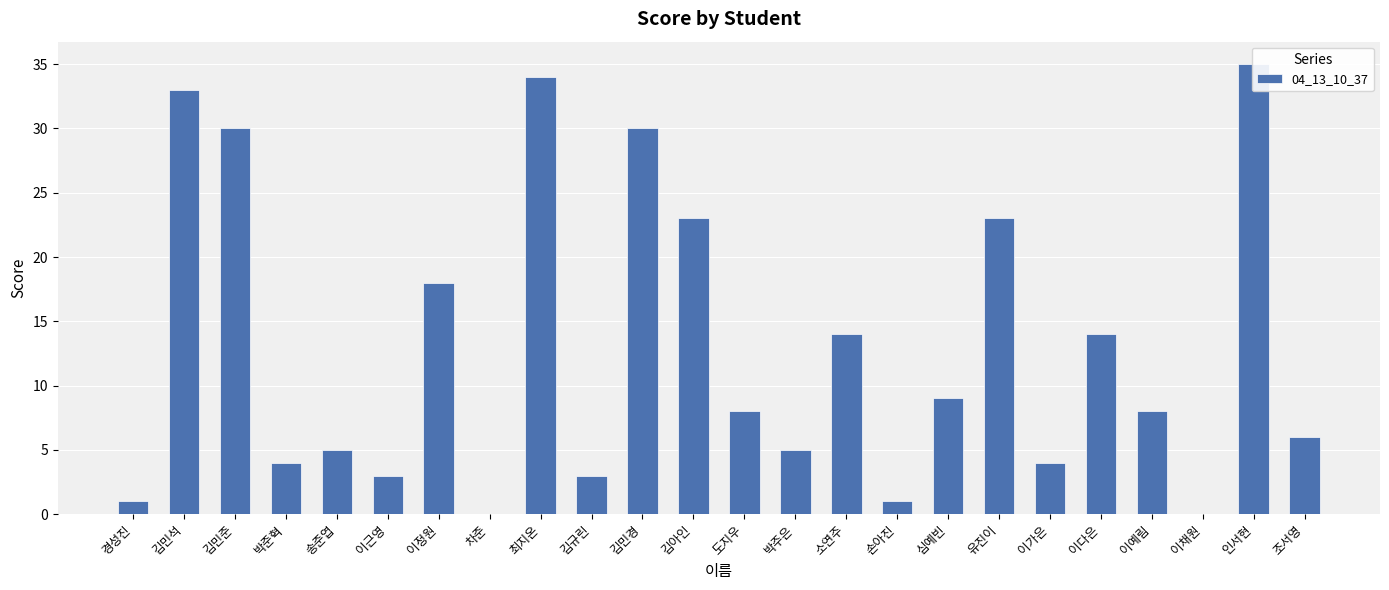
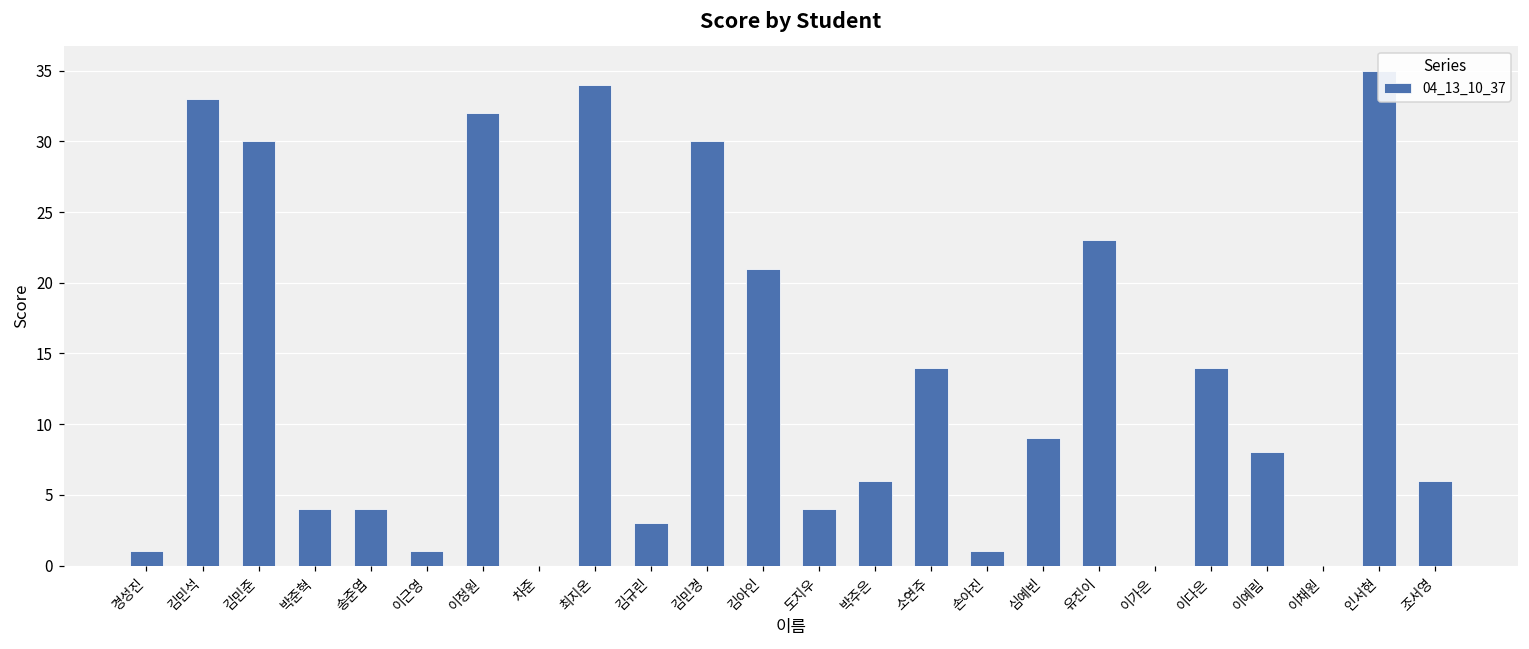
  {
    "경성진": 1,
    "김민석": 33,
    "김민준": 30,
    "박준혁": 4,
-   "송준엽": 5,
-   "이근영": 3,
-   "이정원": 18,
+   "송준엽": 4,
+   "이근영": 1,
+   "이정원": 32,
    "차준": 0,
    "최지온": 34,
    "김규린": 3,
    "김민경": 30,
-   "김아인": 23,
-   "도지우": 8,
-   "박주은": 5,
+   "김아인": 21,
+   "도지우": 4,
+   "박주은": 6,
    "소연주": 14,
    "손아진": 1,
    "심예빈": 9,
    "유진이": 23,
-   "이가은": 4,
+   "이가은": 0,
    "이다은": 14,
    "이예림": 8,
    "이채원": 0,
    "조서영": 6
  }
